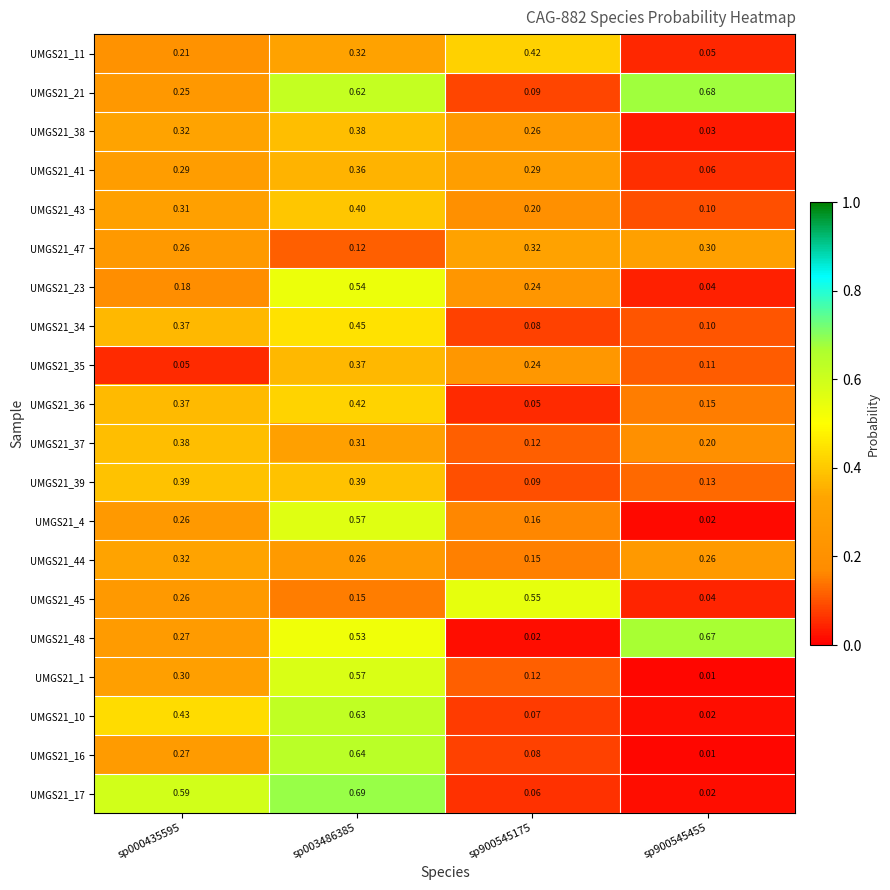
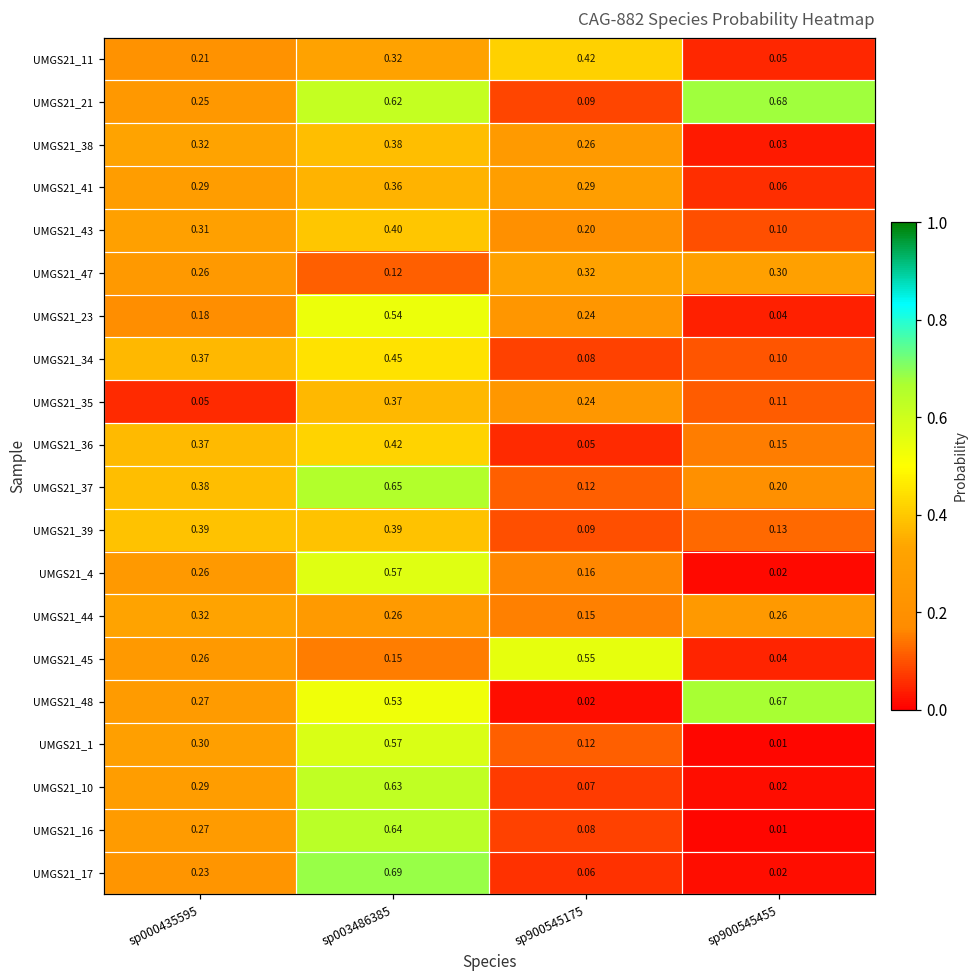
  {
    "UMGS21_11": {
      "sp000435595": 0.21,
      "sp003486385": 0.32,
      "sp900545175": 0.42,
      "sp900545455": 0.05
    },
    "UMGS21_21": {
      "sp000435595": 0.25,
      "sp003486385": 0.62,
      "sp900545175": 0.09,
      "sp900545455": 0.68
    },
    "UMGS21_38": {
      "sp000435595": 0.32,
      "sp003486385": 0.38,
      "sp900545175": 0.26,
      "sp900545455": 0.03
    },
    "UMGS21_41": {
      "sp000435595": 0.29,
      "sp003486385": 0.36,
      "sp900545175": 0.29,
      "sp900545455": 0.06
    },
    "UMGS21_43": {
      "sp000435595": 0.31,
      "sp003486385": 0.40,
      "sp900545175": 0.20,
      "sp900545455": 0.10
    },
    "UMGS21_47": {
      "sp000435595": 0.26,
      "sp003486385": 0.12,
      "sp900545175": 0.32,
      "sp900545455": 0.30
    },
    "UMGS21_23": {
      "sp000435595": 0.18,
      "sp003486385": 0.54,
      "sp900545175": 0.24,
      "sp900545455": 0.04
    },
    "UMGS21_34": {
      "sp000435595": 0.37,
      "sp003486385": 0.45,
      "sp900545175": 0.08,
      "sp900545455": 0.10
    },
    "UMGS21_35": {
      "sp000435595": 0.05,
      "sp003486385": 0.37,
      "sp900545175": 0.24,
      "sp900545455": 0.11
    },
    "UMGS21_36": {
      "sp000435595": 0.37,
      "sp003486385": 0.42,
      "sp900545175": 0.05,
      "sp900545455": 0.15
    },
    "UMGS21_37": {
      "sp000435595": 0.38,
-     "sp003486385": 0.31,
+     "sp003486385": 0.65,
      "sp900545175": 0.12,
      "sp900545455": 0.20
    },
    "UMGS21_39": {
      "sp000435595": 0.39,
      "sp003486385": 0.39,
      "sp900545175": 0.09,
      "sp900545455": 0.13
    },
    "UMGS21_4": {
      "sp000435595": 0.26,
      "sp003486385": 0.57,
      "sp900545175": 0.16,
      "sp900545455": 0.02
    },
    "UMGS21_44": {
      "sp000435595": 0.32,
      "sp003486385": 0.26,
      "sp900545175": 0.15,
      "sp900545455": 0.26
    },
    "UMGS21_45": {
      "sp000435595": 0.26,
      "sp003486385": 0.15,
      "sp900545175": 0.55,
      "sp900545455": 0.04
    },
    "UMGS21_48": {
      "sp000435595": 0.27,
      "sp003486385": 0.53,
      "sp900545175": 0.02,
      "sp900545455": 0.67
    },
    "UMGS21_1": {
      "sp000435595": 0.30,
      "sp003486385": 0.57,
      "sp900545175": 0.12,
      "sp900545455": 0.01
    },
    "UMGS21_10": {
-     "sp000435595": 0.43,
+     "sp000435595": 0.29,
      "sp003486385": 0.63,
      "sp900545175": 0.07,
      "sp900545455": 0.02
    },
    "UMGS21_16": {
      "sp000435595": 0.27,
      "sp003486385": 0.64,
      "sp900545175": 0.08,
      "sp900545455": 0.01
    },
    "UMGS21_17": {
-     "sp000435595": 0.59,
+     "sp000435595": 0.23,
      "sp003486385": 0.69,
      "sp900545175": 0.06,
      "sp900545455": 0.02
    }
  }
